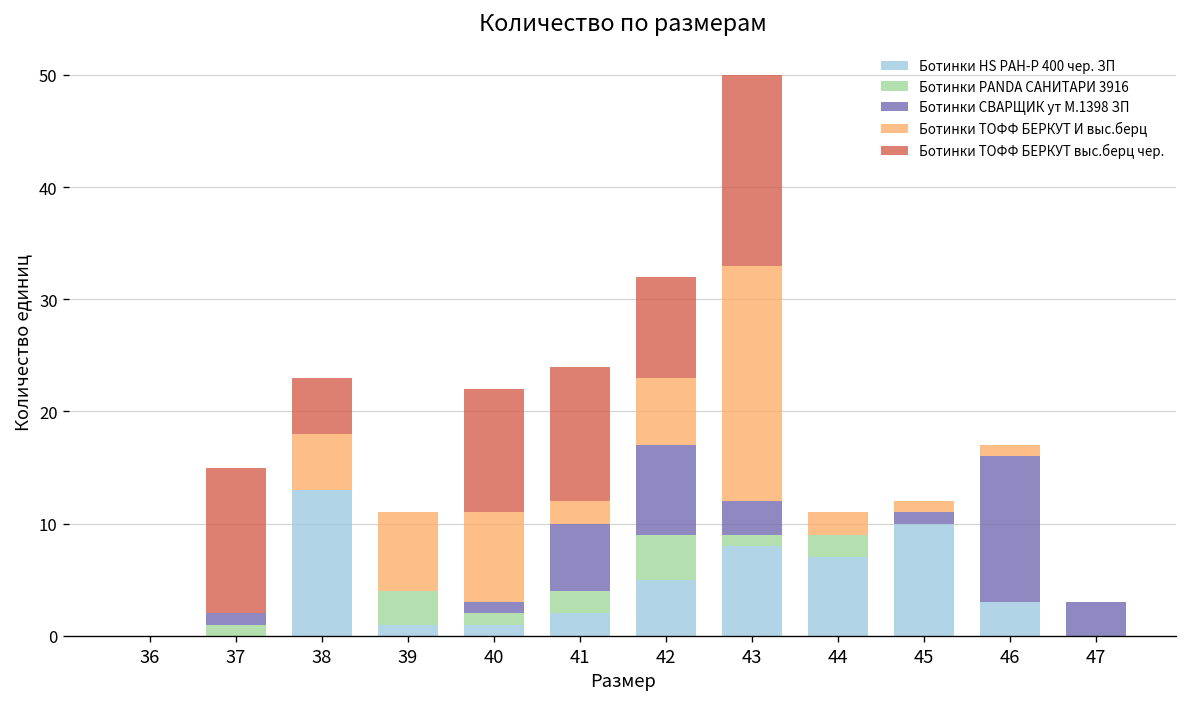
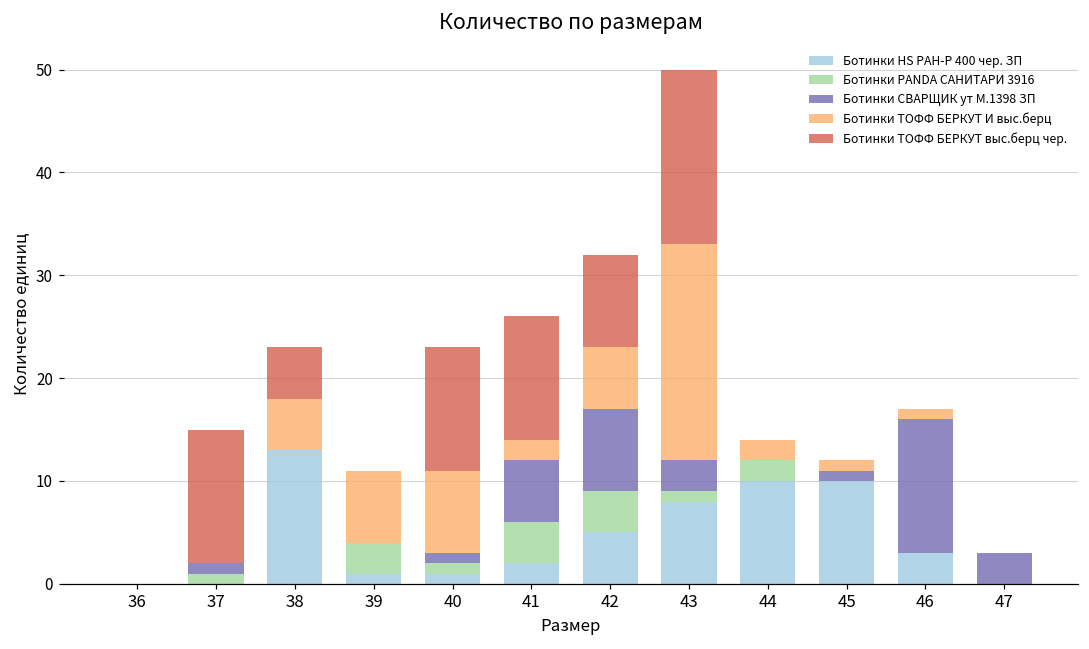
  {
    "Ботинки HS РАН-Р 400 чер. ЗП": {
      "36": 0,
      "37": 0,
      "38": 13,
      "39": 1,
      "40": 1,
      "41": 2,
      "42": 5,
      "43": 8,
-     "44": 7,
+     "44": 10,
      "45": 10,
      "46": 3,
      "47": 0
    },
    "Ботинки PANDA САНИТАРИ 3916": {
-     "41": 2
+     "41": 4
    },
    "Ботинки СВАРЩИК ут М.1398 ЗП": {
      "36": 0,
      "37": 1,
      "38": 0,
      "39": 0,
      "40": 1,
      "41": 6,
      "42": 8,
      "43": 3,
      "44": 0,
      "45": 1,
      "46": 13,
      "47": 3
    },
    "Ботинки ТОФФ БЕРКУТ И выс.берц": {
      "36": 0,
      "37": 0,
      "38": 5,
      "39": 7,
      "40": 8,
      "41": 2,
      "42": 6,
      "43": 21,
      "44": 2,
      "45": 1,
      "46": 1,
      "47": 0
    },
    "Ботинки ТОФФ БЕРКУТ выс.берц чер.": {
      "36": 0,
      "37": 13,
      "38": 5,
      "39": 0,
-     "40": 11,
+     "40": 12,
      "41": 12,
      "42": 9,
      "43": 17,
      "44": 0,
      "45": 0,
      "46": 0,
      "47": 0
    }
  }
